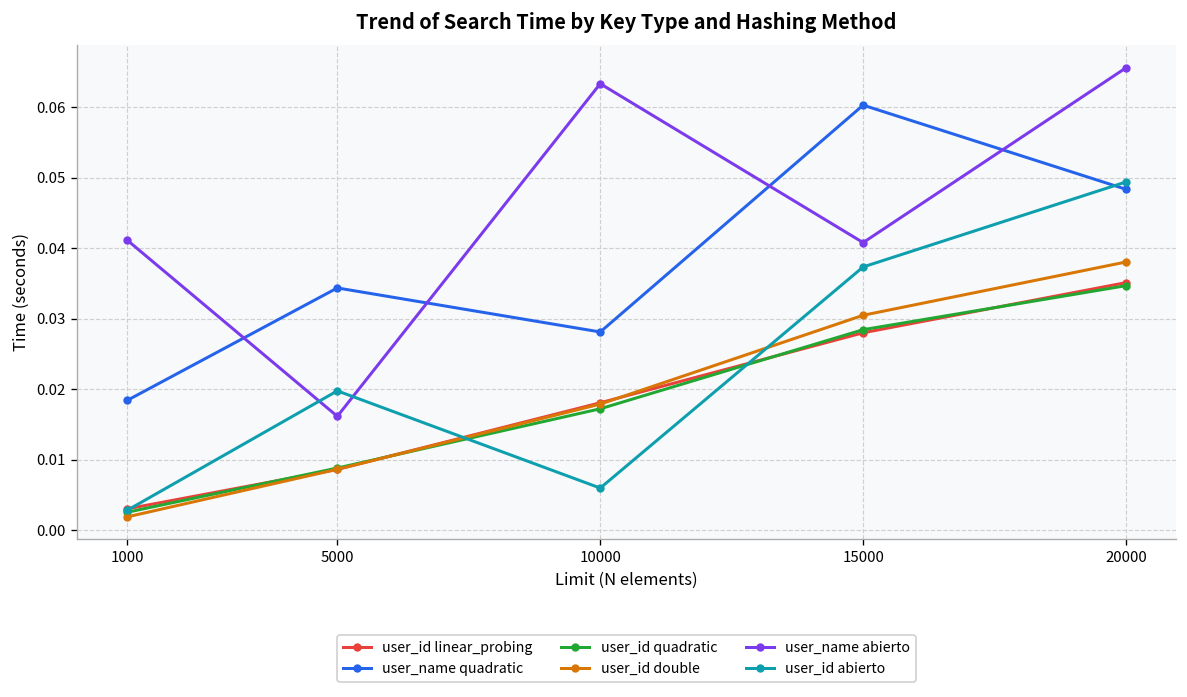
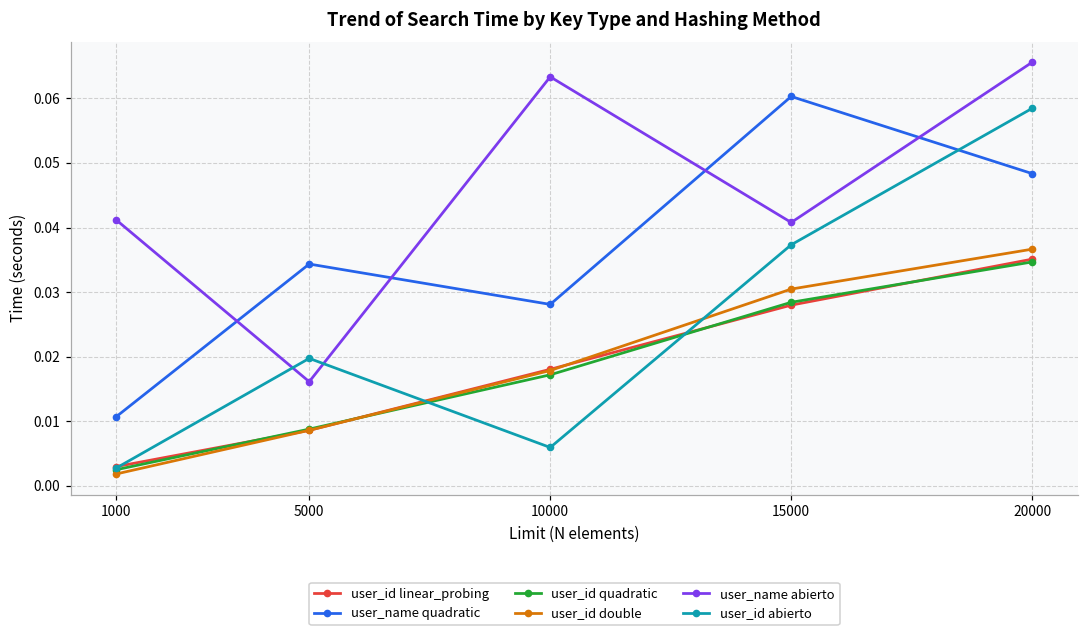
  {
    "user_id linear_probing": {
      "15000": 0.028,
      "20000": 0.035
    },
    "user_name quadratic": {
-     "1000": 0.018,
+     "1000": 0.011,
      "5000": 0.034,
      "10000": 0.028,
      "15000": 0.060,
      "20000": 0.048
    },
    "user_id quadratic": {
      "10000": 0.017,
      "15000": 0.028,
      "20000": 0.035
    },
    "user_id double": {
      "1000": 0.002,
      "15000": 0.030,
-     "20000": 0.038
+     "20000": 0.037
    },
    "user_name abierto": {
      "1000": 0.041,
      "5000": 0.016,
      "10000": 0.063,
      "15000": 0.041,
      "20000": 0.066
    },
    "user_id abierto": {
      "5000": 0.020,
      "10000": 0.006,
      "15000": 0.037,
-     "20000": 0.049
+     "20000": 0.058
    }
  }
